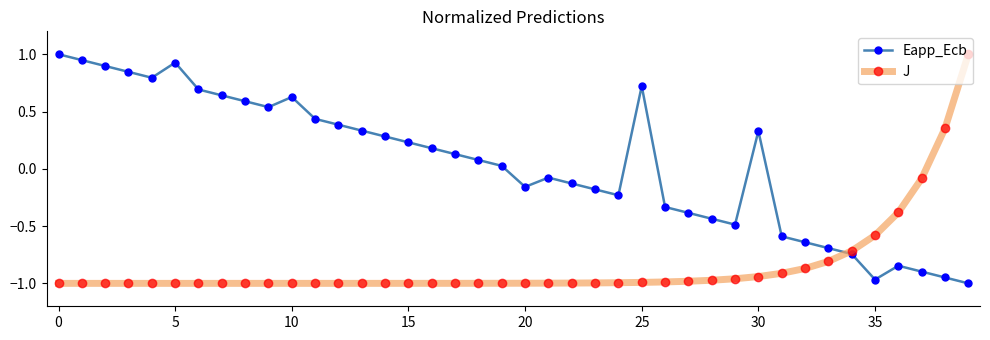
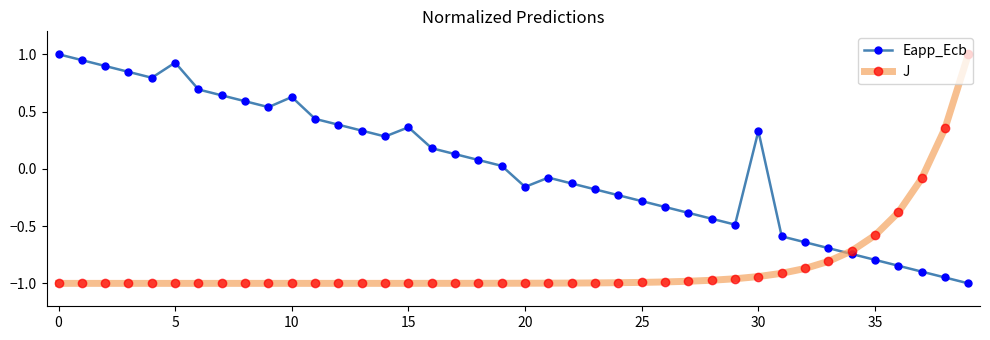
  {
    "Eapp_Ecb": {
      "0": 1.00,
      "5": 0.93,
      "10": 0.63,
-     "15": 0.23,
+     "15": 0.36,
      "20": -0.16,
-     "25": 0.72,
+     "25": -0.28,
      "30": 0.33,
-     "35": -0.97
+     "35": -0.79
    },
    "J": {
      "0": -1.00,
      "5": -1.00,
      "10": -1.00,
      "15": -1.00,
      "20": -1.00,
      "25": -0.99,
      "30": -0.94,
      "35": -0.58
    }
  }
